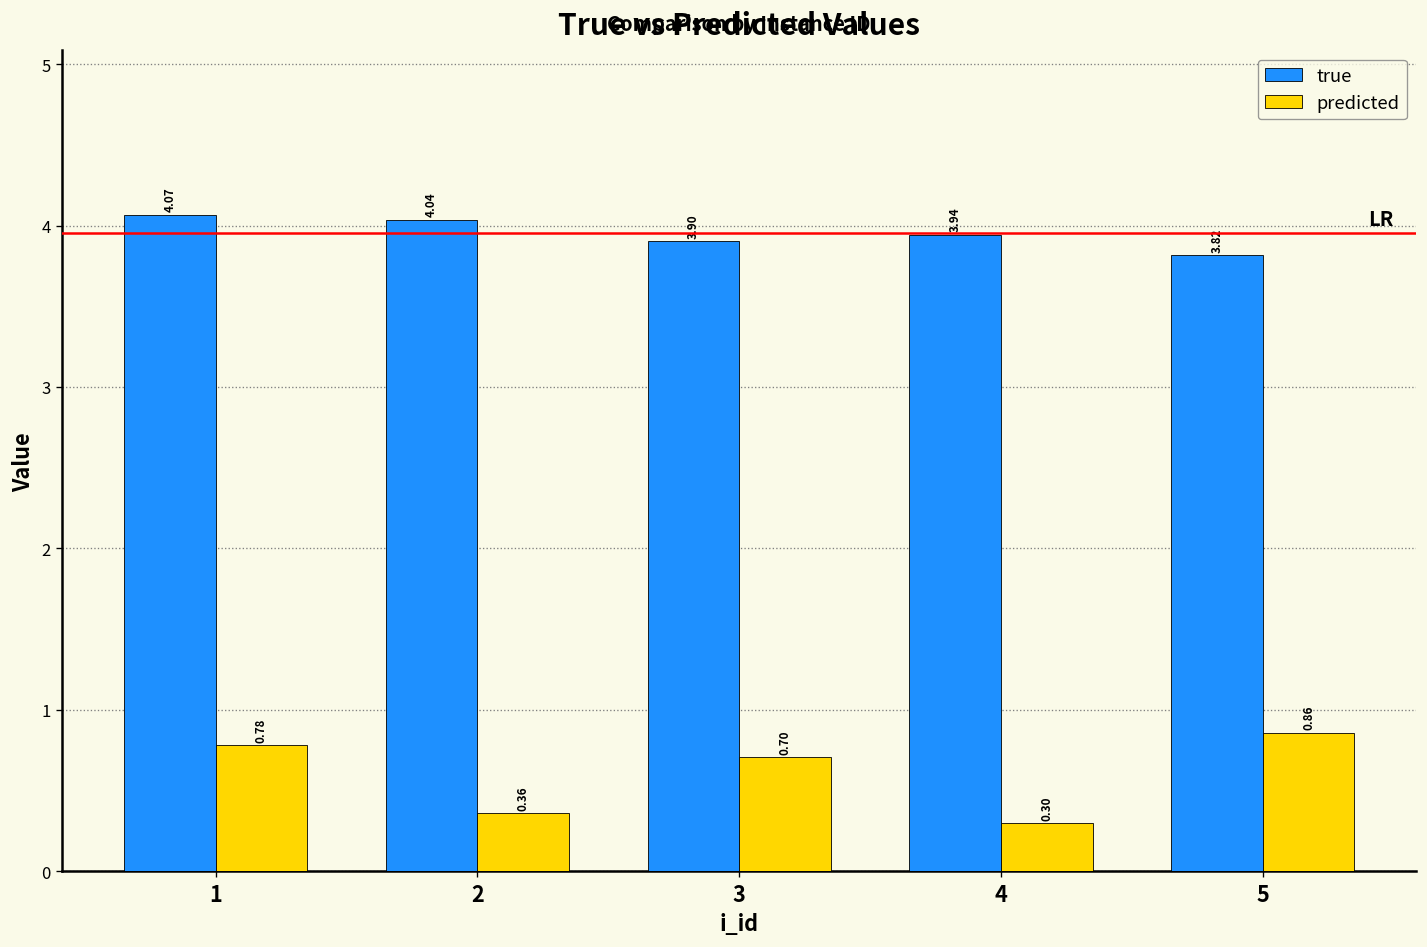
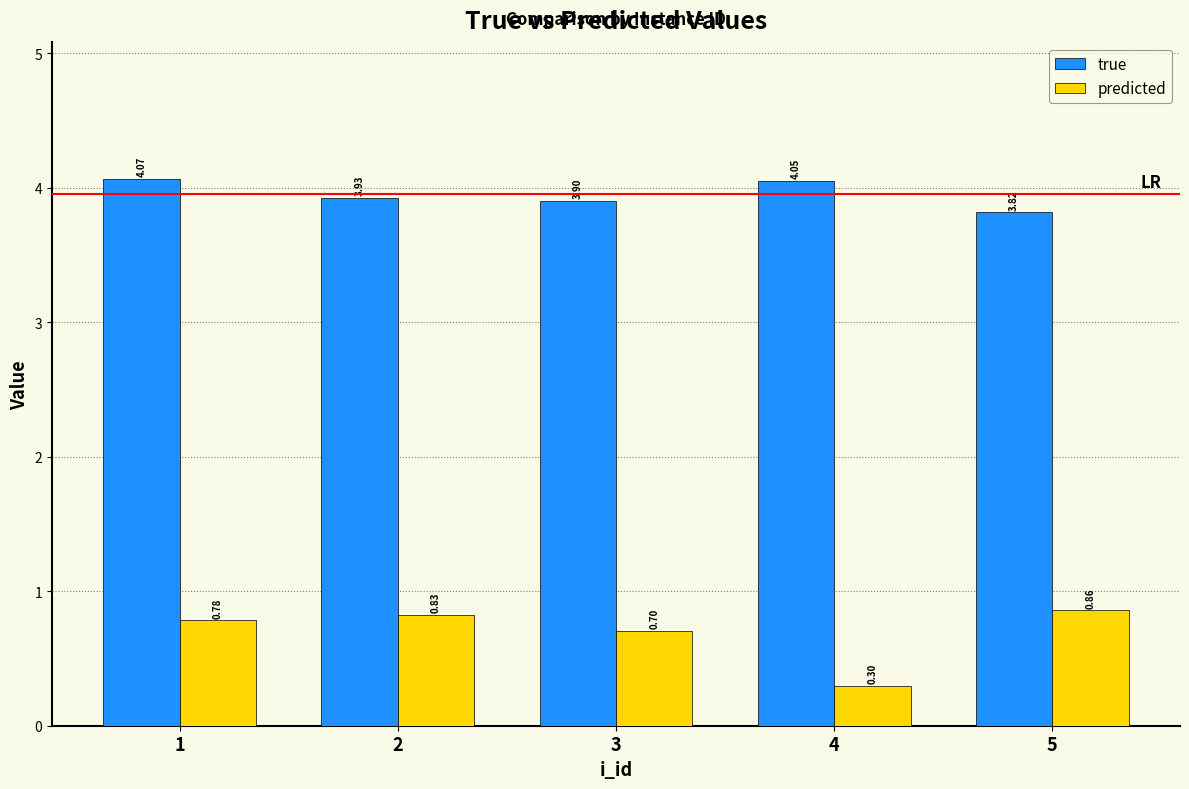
  {
    "true": {
      "1": 4.07,
-     "2": 4.04,
+     "2": 3.93,
      "3": 3.90,
-     "4": 3.94,
+     "4": 4.05,
      "5": 3.82
    },
    "predicted": {
      "1": 0.78,
-     "2": 0.36,
+     "2": 0.83,
      "3": 0.70,
      "4": 0.30,
      "5": 0.86
    }
  }
